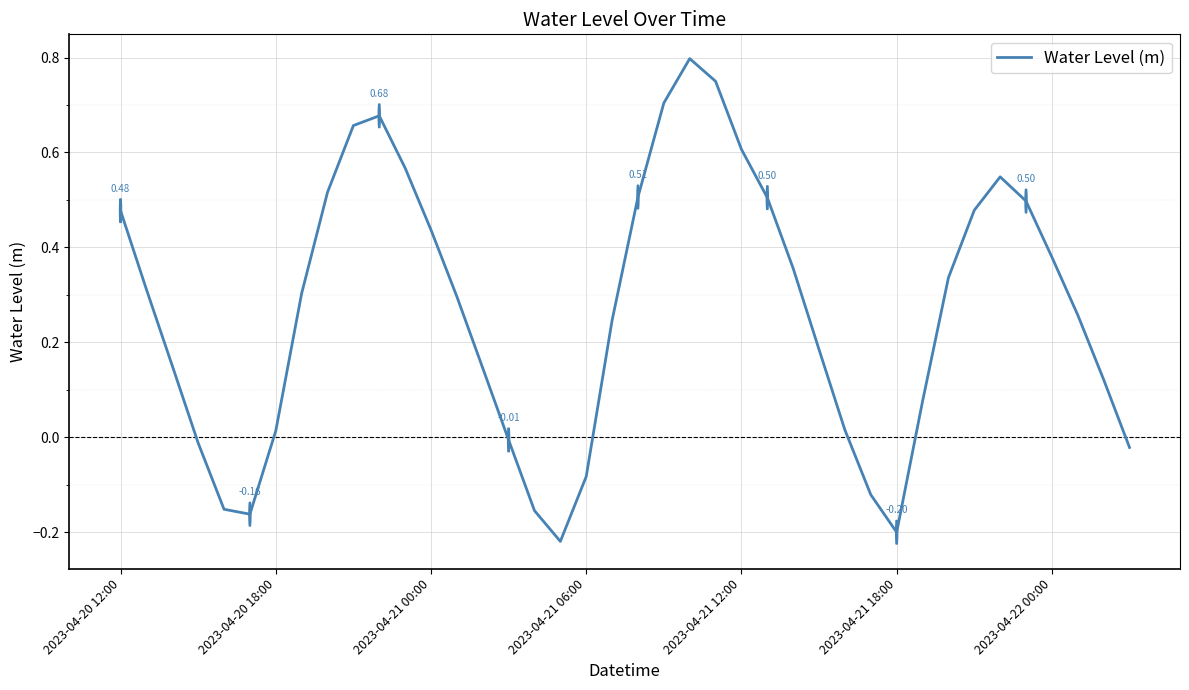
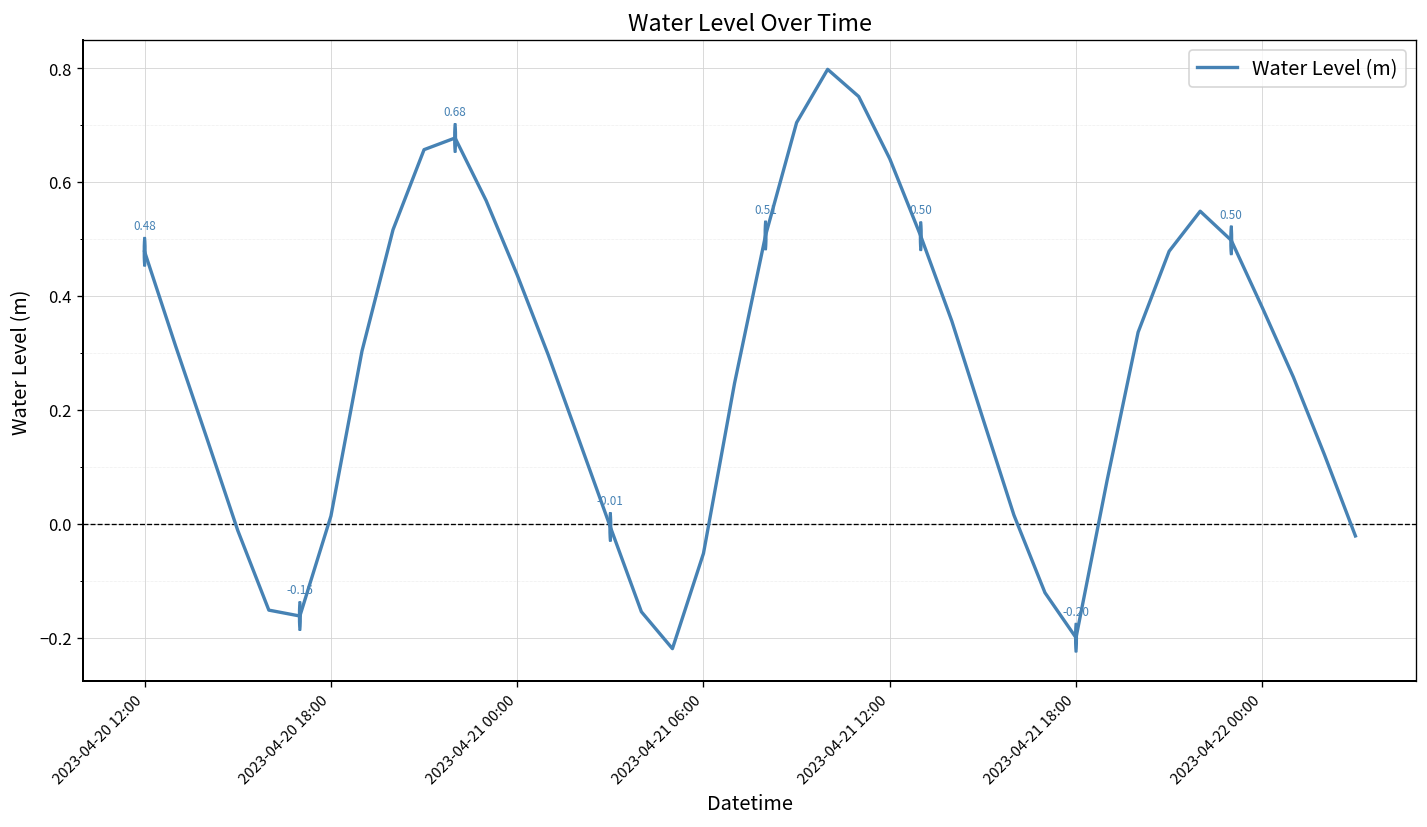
  {
    "2023-04-20 18:00": 0.01,
    "2023-04-21 00:00": 0.44,
-   "2023-04-21 06:00": -0.08,
-   "2023-04-21 12:00": 0.61,
+   "2023-04-21 06:00": -0.05,
+   "2023-04-21 12:00": 0.64,
    "2023-04-22 00:00": 0.38
  }
